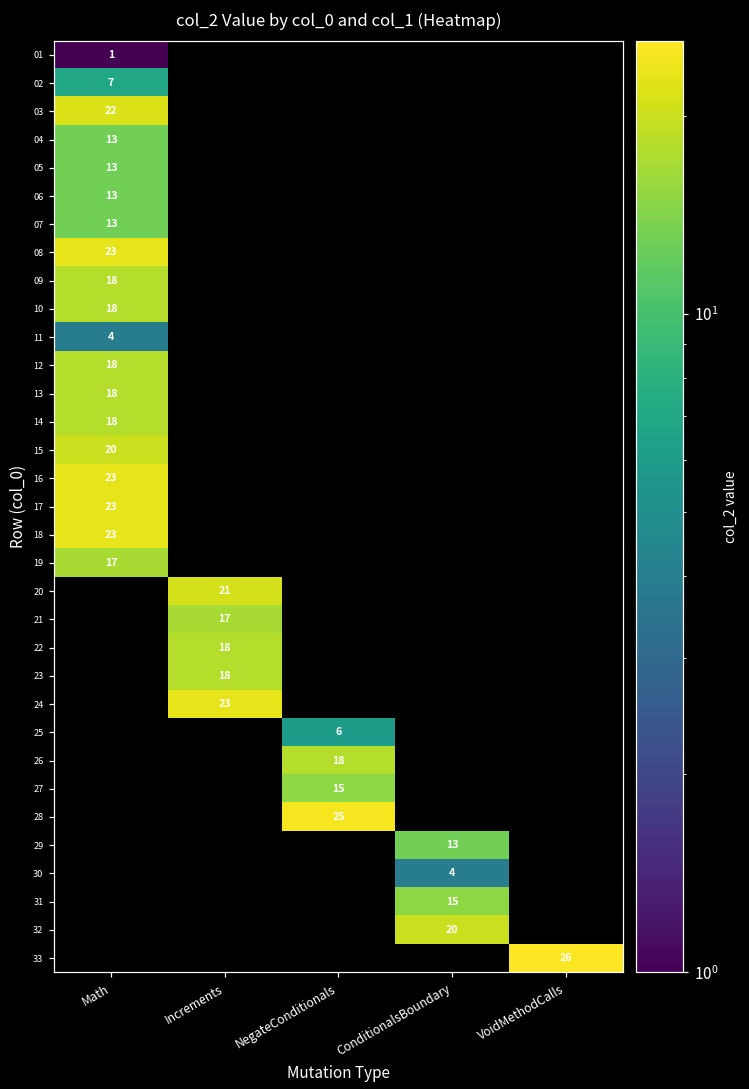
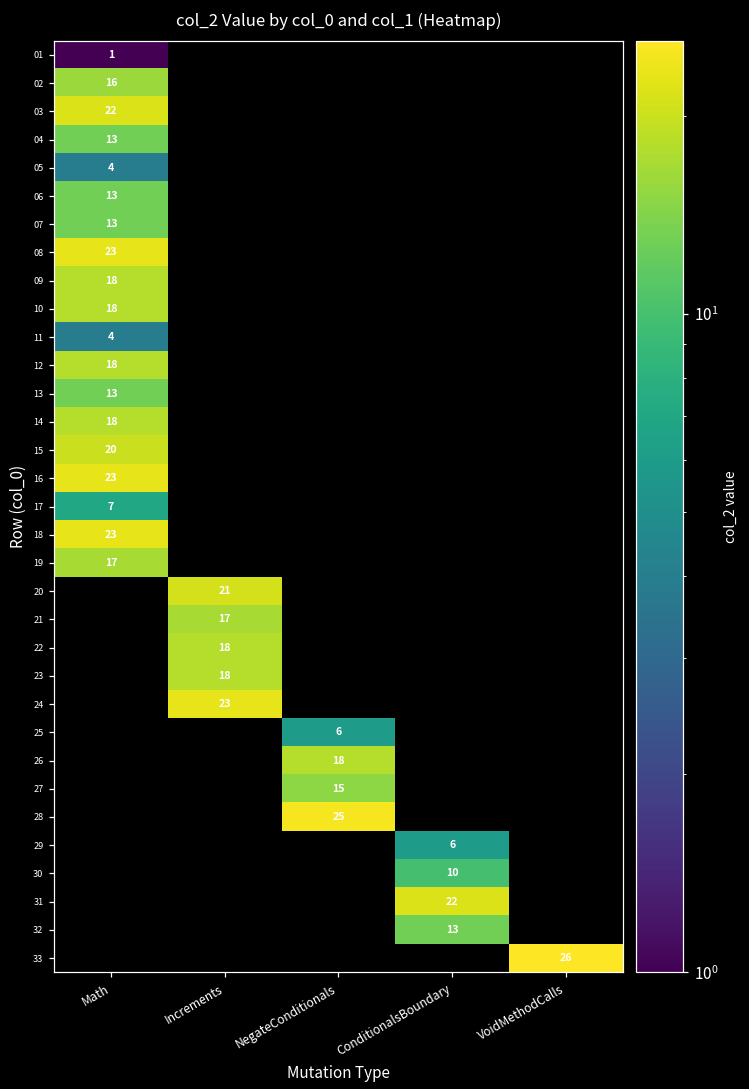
  {
    "01": {
      "Math": 1
    },
    "02": {
-     "Math": 7
+     "Math": 16
    },
    "03": {
      "Math": 22
    },
    "04": {
      "Math": 13
    },
    "05": {
-     "Math": 13
+     "Math": 4
    },
    "06": {
      "Math": 13
    },
    "07": {
      "Math": 13
    },
    "08": {
      "Math": 23
    },
    "09": {
      "Math": 18
    },
    "10": {
      "Math": 18
    },
    "11": {
      "Math": 4
    },
    "12": {
      "Math": 18
    },
    "13": {
-     "Math": 18
+     "Math": 13
    },
    "14": {
      "Math": 18
    },
    "15": {
      "Math": 20
    },
    "16": {
      "Math": 23
    },
    "17": {
-     "Math": 23
+     "Math": 7
    },
    "18": {
      "Math": 23
    },
    "19": {
      "Math": 17
    },
    "20": {
      "Increments": 21
    },
    "21": {
      "Increments": 17
    },
    "22": {
      "Increments": 18
    },
    "23": {
      "Increments": 18
    },
    "24": {
      "Increments": 23
    },
    "25": {
      "NegateConditionals": 6
    },
    "26": {
      "NegateConditionals": 18
    },
    "27": {
      "NegateConditionals": 15
    },
    "28": {
      "NegateConditionals": 25
    },
    "29": {
-     "ConditionalsBoundary": 13
+     "ConditionalsBoundary": 6
    },
    "30": {
-     "ConditionalsBoundary": 4
+     "ConditionalsBoundary": 10
    },
    "31": {
-     "ConditionalsBoundary": 15
+     "ConditionalsBoundary": 22
    },
    "32": {
-     "ConditionalsBoundary": 20
+     "ConditionalsBoundary": 13
    },
    "33": {
      "VoidMethodCalls": 26
    }
  }
